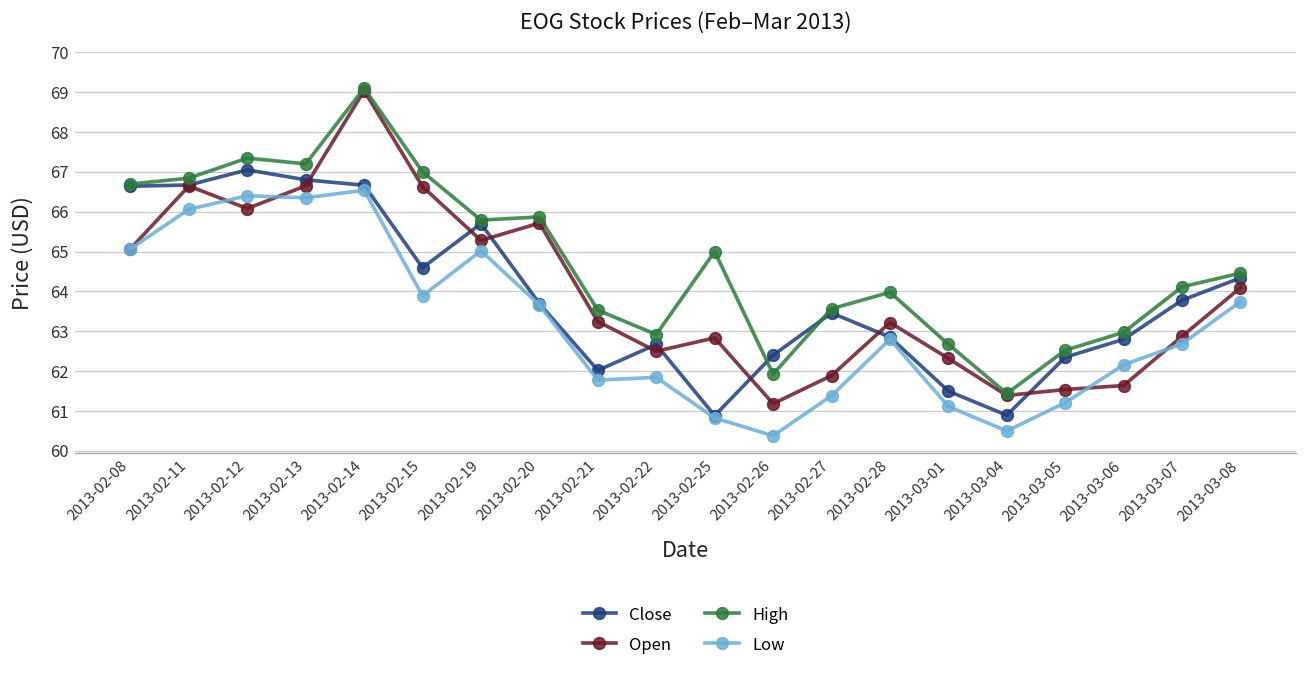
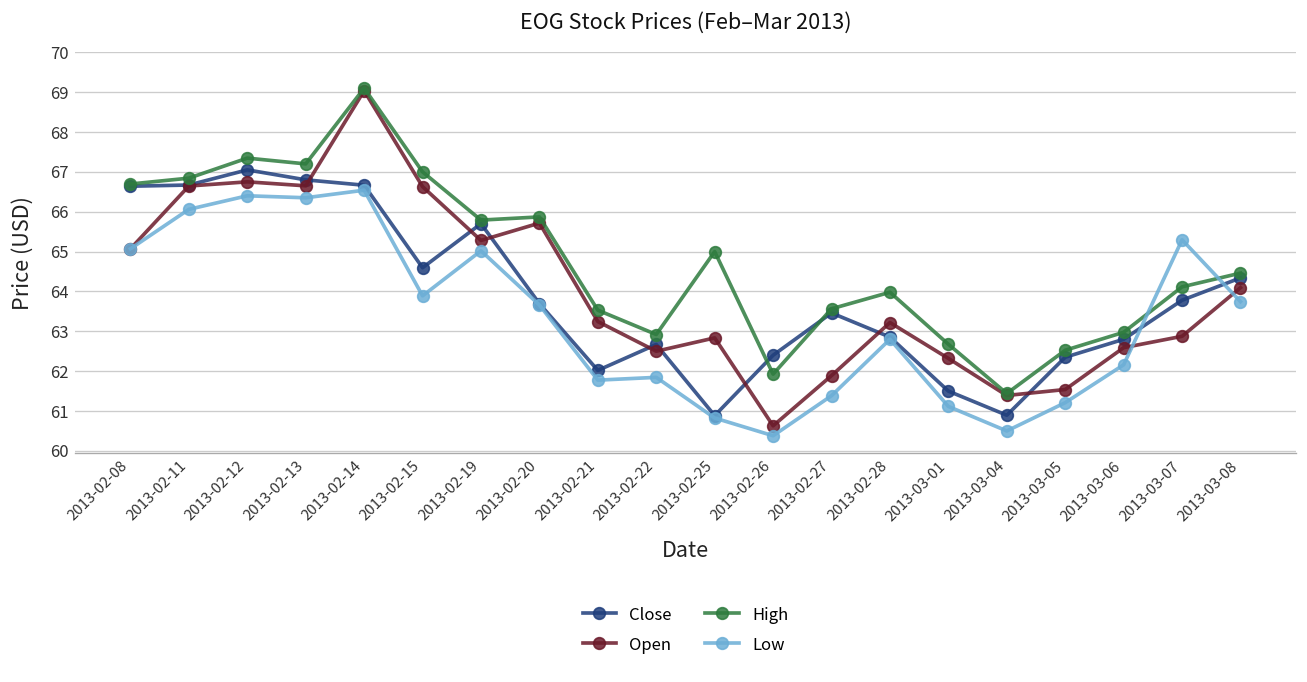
  {
    "Close": {
      "2013-02-12": 67.1,
      "2013-02-13": 66.8,
      "2013-02-14": 66.7,
      "2013-02-15": 64.6,
      "2013-02-19": 65.7,
      "2013-02-21": 62.0,
      "2013-02-22": 62.7,
      "2013-02-26": 62.4,
      "2013-02-27": 63.5,
      "2013-03-01": 61.5,
      "2013-03-04": 60.9,
      "2013-03-05": 62.4,
      "2013-03-06": 62.8,
      "2013-03-07": 63.8,
      "2013-03-08": 64.3
    },
    "Open": {
-     "2013-02-12": 66.1,
+     "2013-02-12": 66.8,
      "2013-02-13": 66.7,
      "2013-02-15": 66.6,
      "2013-02-19": 65.3,
      "2013-02-20": 65.7,
      "2013-02-21": 63.2,
      "2013-02-22": 62.5,
      "2013-02-25": 62.8,
-     "2013-02-26": 61.2,
+     "2013-02-26": 60.6,
      "2013-02-27": 61.9,
      "2013-02-28": 63.2,
      "2013-03-01": 62.3,
      "2013-03-05": 61.5,
-     "2013-03-06": 61.6,
+     "2013-03-06": 62.6,
      "2013-03-07": 62.9,
      "2013-03-08": 64.1
    },
    "High": {
      "2013-02-11": 66.8,
      "2013-02-12": 67.3,
      "2013-02-13": 67.2,
      "2013-02-15": 67.0,
      "2013-02-19": 65.8,
      "2013-02-20": 65.9,
      "2013-02-21": 63.5,
      "2013-02-22": 62.9,
      "2013-02-25": 65.0,
      "2013-02-26": 61.9,
      "2013-02-27": 63.6,
      "2013-02-28": 64.0,
      "2013-03-01": 62.7,
      "2013-03-05": 62.5,
      "2013-03-06": 63.0,
      "2013-03-07": 64.1,
      "2013-03-08": 64.5
    },
    "Low": {
      "2013-02-11": 66.1,
      "2013-02-12": 66.4,
      "2013-02-13": 66.4,
      "2013-02-14": 66.5,
      "2013-02-15": 63.9,
      "2013-02-19": 65.0,
      "2013-02-21": 61.8,
      "2013-02-22": 61.8,
      "2013-02-26": 60.4,
      "2013-02-27": 61.4,
      "2013-03-01": 61.1,
      "2013-03-04": 60.5,
      "2013-03-05": 61.2,
      "2013-03-06": 62.2,
-     "2013-03-07": 62.7,
+     "2013-03-07": 65.3,
      "2013-03-08": 63.7
    }
  }
